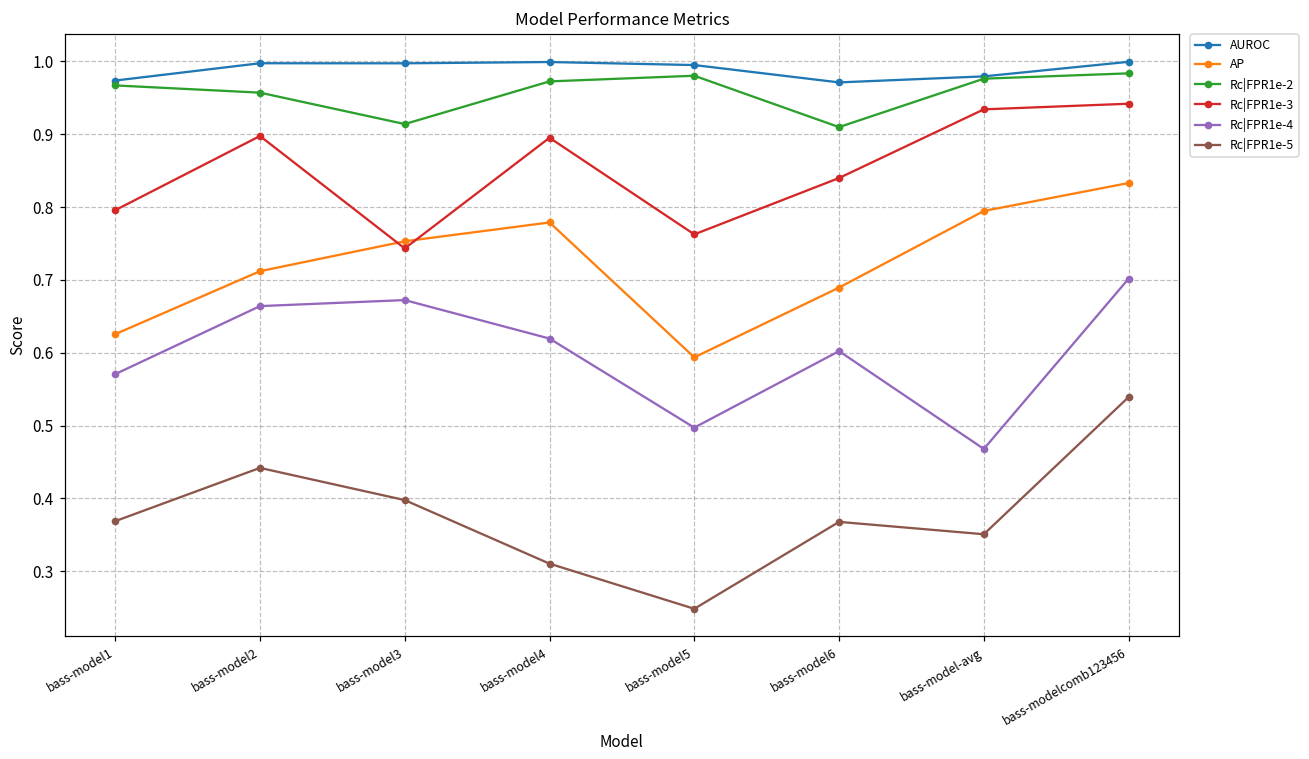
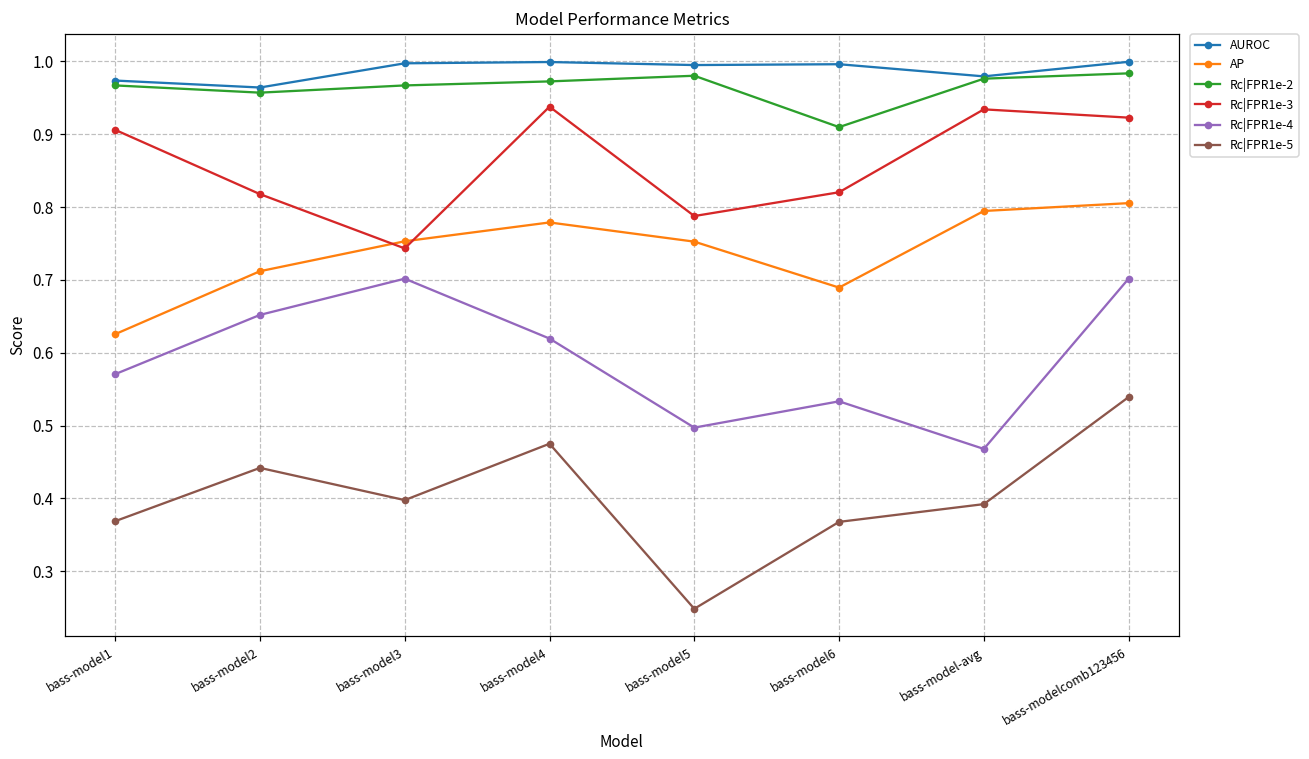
  {
    "AUROC": {
      "bass-model1": 0.97,
-     "bass-model2": 1.00,
+     "bass-model2": 0.96,
      "bass-model3": 1.00,
      "bass-model4": 1.00,
      "bass-model5": 0.99,
-     "bass-model6": 0.97,
+     "bass-model6": 1.00,
      "bass-modelcomb123456": 1.00
    },
    "AP": {
      "bass-model1": 0.63,
      "bass-model2": 0.71,
      "bass-model3": 0.75,
      "bass-model4": 0.78,
-     "bass-model5": 0.59,
+     "bass-model5": 0.75,
      "bass-model6": 0.69,
      "bass-model-avg": 0.79,
-     "bass-modelcomb123456": 0.83
+     "bass-modelcomb123456": 0.81
    },
    "Rc|FPR1e-2": {
      "bass-model1": 0.97,
      "bass-model2": 0.96,
-     "bass-model3": 0.91,
+     "bass-model3": 0.97,
      "bass-model4": 0.97,
      "bass-model5": 0.98,
      "bass-model6": 0.91,
      "bass-modelcomb123456": 0.98
    },
    "Rc|FPR1e-3": {
-     "bass-model1": 0.80,
-     "bass-model2": 0.90,
+     "bass-model1": 0.91,
+     "bass-model2": 0.82,
      "bass-model3": 0.74,
-     "bass-model4": 0.90,
-     "bass-model5": 0.76,
-     "bass-model6": 0.84,
+     "bass-model4": 0.94,
+     "bass-model5": 0.79,
+     "bass-model6": 0.82,
      "bass-model-avg": 0.93,
-     "bass-modelcomb123456": 0.94
+     "bass-modelcomb123456": 0.92
    },
    "Rc|FPR1e-4": {
      "bass-model1": 0.57,
-     "bass-model2": 0.66,
-     "bass-model3": 0.67,
+     "bass-model2": 0.65,
+     "bass-model3": 0.70,
      "bass-model4": 0.62,
      "bass-model5": 0.50,
-     "bass-model6": 0.60,
+     "bass-model6": 0.53,
      "bass-model-avg": 0.47,
      "bass-modelcomb123456": 0.70
    },
    "Rc|FPR1e-5": {
      "bass-model1": 0.37,
      "bass-model2": 0.44,
      "bass-model3": 0.40,
-     "bass-model4": 0.31,
+     "bass-model4": 0.48,
      "bass-model5": 0.25,
      "bass-model6": 0.37,
-     "bass-model-avg": 0.35,
+     "bass-model-avg": 0.39,
      "bass-modelcomb123456": 0.54
    }
  }
